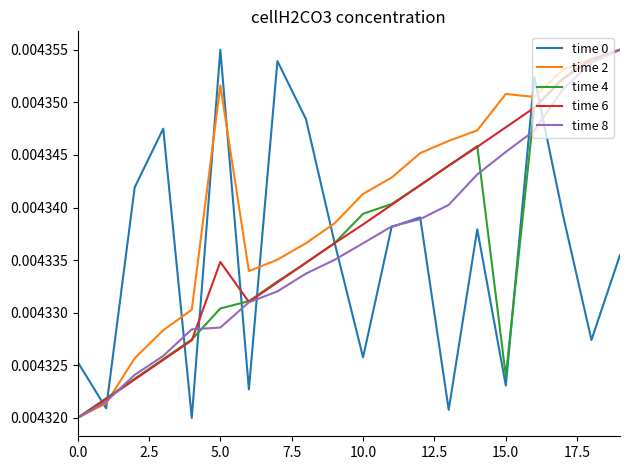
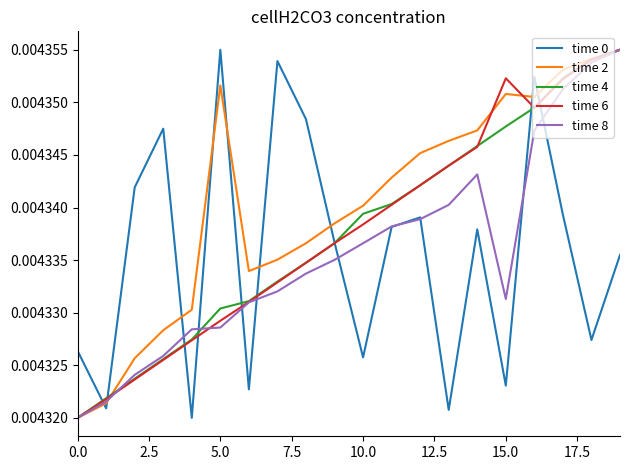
  {
    "time 0": {
-     "0.0": 0.0043253,
+     "0.0": 0.0043264,
      "5.0": 0.0043550,
      "10.0": 0.0043258,
      "15.0": 0.0043231
    },
    "time 2": {
      "5.0": 0.0043516,
-     "10.0": 0.0043413,
+     "10.0": 0.0043402,
      "15.0": 0.0043508
    },
    "time 4": {
      "5.0": 0.0043304,
      "10.0": 0.0043394,
-     "15.0": 0.0043240
+     "15.0": 0.0043477
    },
    "time 6": {
-     "5.0": 0.0043348,
+     "5.0": 0.0043292,
      "10.0": 0.0043384,
-     "15.0": 0.0043476
+     "15.0": 0.0043523
    },
    "time 8": {
      "5.0": 0.0043286,
      "10.0": 0.0043366,
-     "15.0": 0.0043453
+     "15.0": 0.0043313
    }
  }
